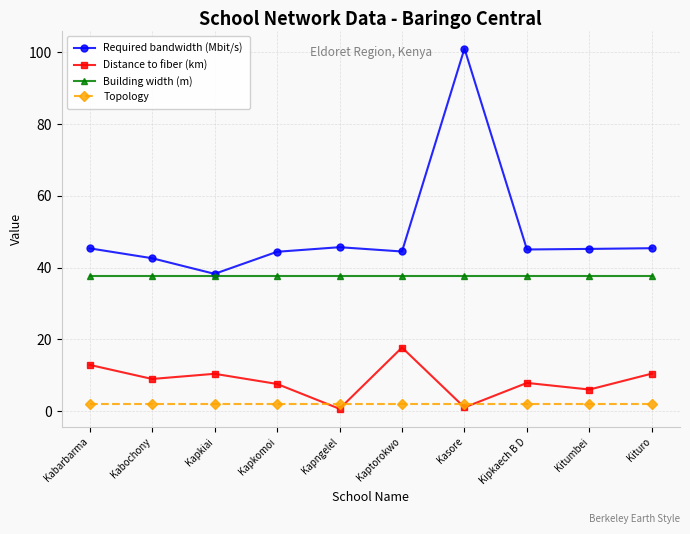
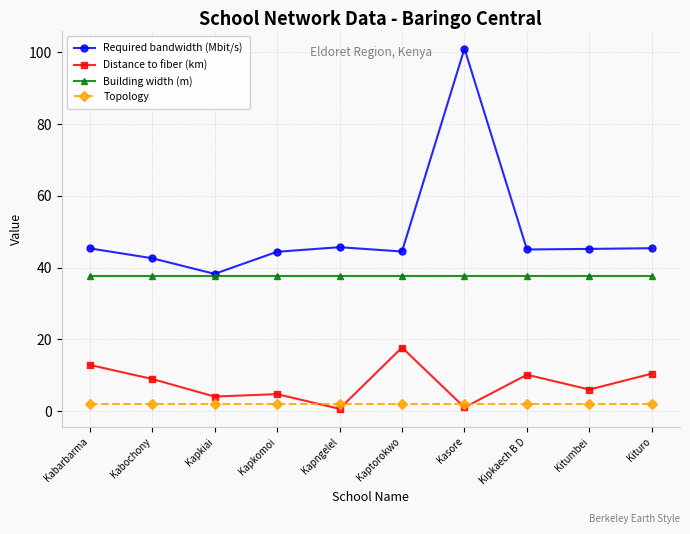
  {
    "Required bandwidth (Mbit/s)": {
      "Kabarbarma": 45,
      "Kabochony": 43,
      "Kapkomoi": 44,
      "Kapngelel": 46,
      "Kaptorokwo": 45,
      "Kasore": 101,
      "Kipkaech B D": 45,
      "Kitumbei": 45,
      "Kituro": 45
    },
    "Distance to fiber (km)": {
      "Kabarbarma": 13,
      "Kabochony": 9,
-     "Kapkiai": 10,
-     "Kapkomoi": 8,
+     "Kapkiai": 4,
+     "Kapkomoi": 5,
      "Kapngelel": 1,
      "Kaptorokwo": 18,
      "Kasore": 1,
-     "Kipkaech B D": 8,
+     "Kipkaech B D": 10,
      "Kitumbei": 6,
      "Kituro": 10
    },
    "Building width (m)": {
      "Kabarbarma": 38,
      "Kabochony": 38,
      "Kapkomoi": 38,
      "Kapngelel": 38,
      "Kaptorokwo": 38,
      "Kasore": 38,
      "Kipkaech B D": 38,
      "Kitumbei": 38,
      "Kituro": 38
    },
    "Topology": {
      "Kabarbarma": 2,
      "Kabochony": 2,
      "Kapkiai": 2,
      "Kapkomoi": 2,
      "Kapngelel": 2,
      "Kaptorokwo": 2,
      "Kasore": 2,
      "Kipkaech B D": 2,
      "Kitumbei": 2,
      "Kituro": 2
    }
  }
